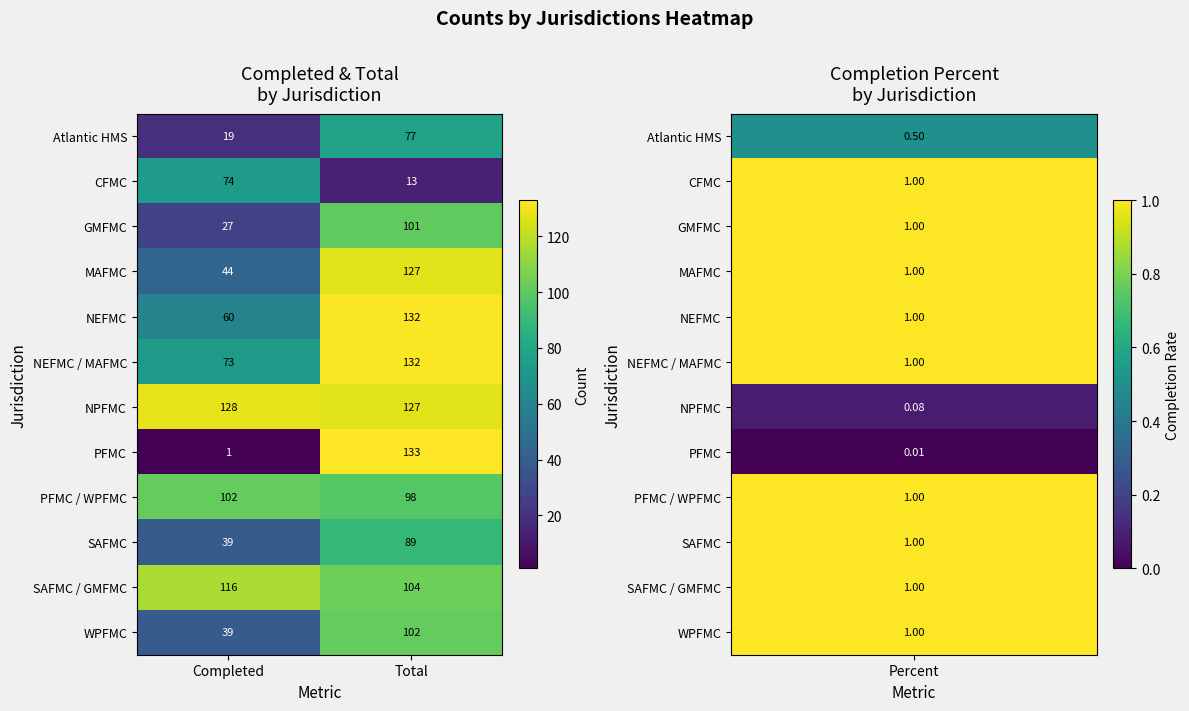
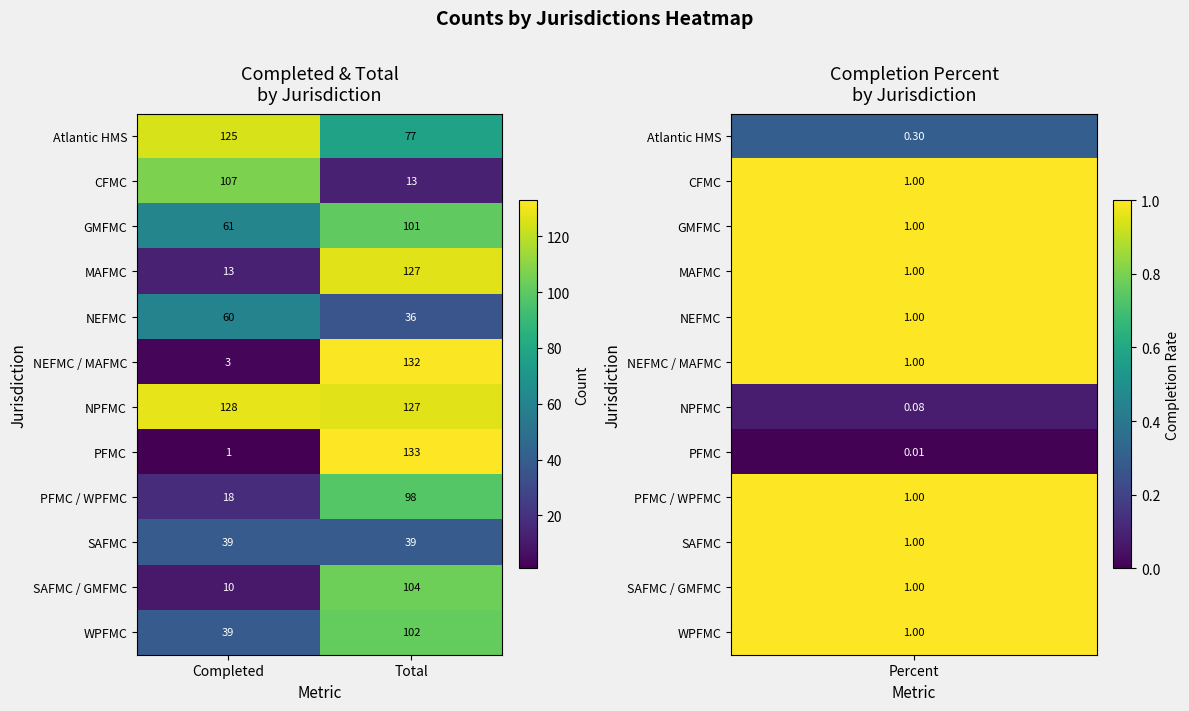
  {
    "Completed & Total by Jurisdiction": {
      "Atlantic HMS": {
-       "Completed": 19,
+       "Completed": 125,
        "Total": 77
      },
      "CFMC": {
-       "Completed": 74,
+       "Completed": 107,
        "Total": 13
      },
      "GMFMC": {
-       "Completed": 27,
+       "Completed": 61,
        "Total": 101
      },
      "MAFMC": {
-       "Completed": 44,
+       "Completed": 13,
        "Total": 127
      },
      "NEFMC": {
        "Completed": 60,
-       "Total": 132
+       "Total": 36
      },
      "NEFMC / MAFMC": {
-       "Completed": 73,
+       "Completed": 3,
        "Total": 132
      },
      "NPFMC": {
        "Completed": 128,
        "Total": 127
      },
      "PFMC": {
        "Completed": 1,
        "Total": 133
      },
      "PFMC / WPFMC": {
-       "Completed": 102,
+       "Completed": 18,
        "Total": 98
      },
      "SAFMC": {
        "Completed": 39,
-       "Total": 89
+       "Total": 39
      },
      "SAFMC / GMFMC": {
-       "Completed": 116,
+       "Completed": 10,
        "Total": 104
      },
      "WPFMC": {
        "Completed": 39,
        "Total": 102
      }
    },
    "Completion Percent by Jurisdiction": {
      "Atlantic HMS": {
-       "Percent": 0.50
+       "Percent": 0.30
      },
      "CFMC": {
        "Percent": 1.00
      },
      "GMFMC": {
        "Percent": 1.00
      },
      "MAFMC": {
        "Percent": 1.00
      },
      "NEFMC": {
        "Percent": 1.00
      },
      "NEFMC / MAFMC": {
        "Percent": 1.00
      },
      "NPFMC": {
        "Percent": 0.08
      },
      "PFMC": {
        "Percent": 0.01
      },
      "PFMC / WPFMC": {
        "Percent": 1.00
      },
      "SAFMC": {
        "Percent": 1.00
      },
      "SAFMC / GMFMC": {
        "Percent": 1.00
      },
      "WPFMC": {
        "Percent": 1.00
      }
    }
  }
